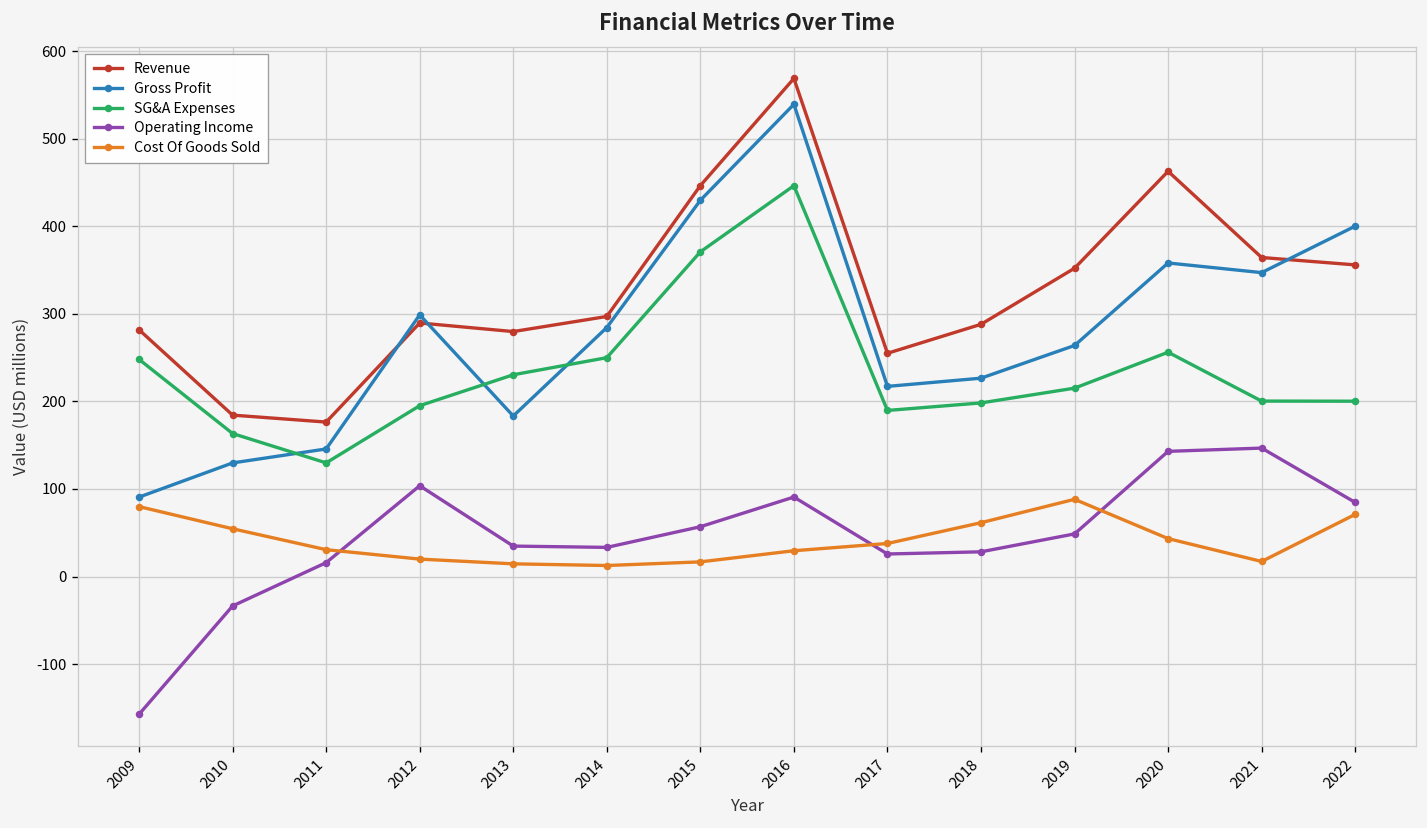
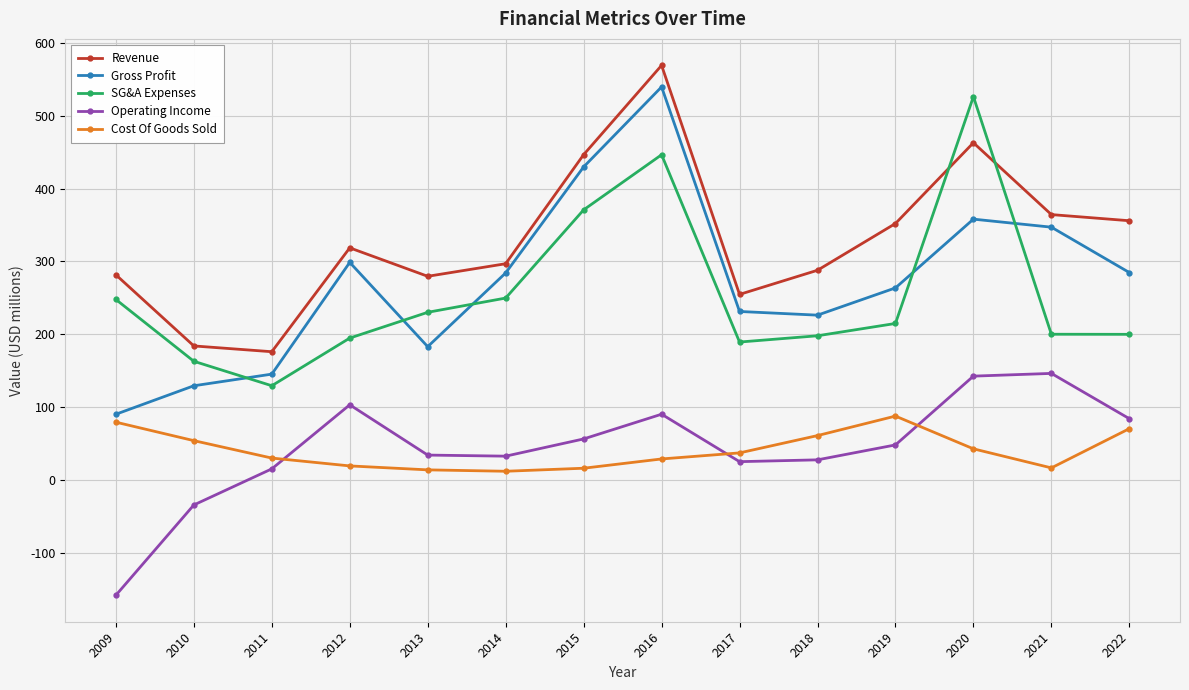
  {
    "Revenue": {
      "2009": 280,
      "2010": 180,
      "2011": 180,
-     "2012": 290,
+     "2012": 320,
      "2013": 280,
      "2014": 300,
      "2015": 450,
      "2016": 570,
      "2017": 250,
      "2018": 290,
      "2019": 350,
      "2020": 460,
      "2021": 360,
      "2022": 360
    },
    "Gross Profit": {
      "2009": 90,
      "2010": 130,
      "2011": 150,
      "2012": 300,
      "2013": 180,
      "2014": 280,
      "2015": 430,
      "2016": 540,
-     "2017": 220,
+     "2017": 230,
      "2018": 230,
      "2019": 260,
      "2020": 360,
      "2021": 350,
-     "2022": 400
+     "2022": 280
    },
    "SG&A Expenses": {
      "2009": 250,
      "2010": 160,
      "2011": 130,
      "2012": 200,
      "2013": 230,
      "2014": 250,
      "2015": 370,
      "2016": 450,
      "2017": 190,
      "2018": 200,
      "2019": 220,
-     "2020": 260,
+     "2020": 530,
      "2021": 200,
      "2022": 200
    },
    "Operating Income": {
      "2009": -160,
      "2010": -30,
      "2011": 20,
      "2012": 100,
      "2013": 30,
      "2014": 30,
      "2015": 60,
      "2016": 90,
      "2017": 30,
      "2018": 30,
      "2019": 50,
      "2020": 140,
      "2021": 150,
      "2022": 80
    },
    "Cost Of Goods Sold": {
      "2009": 80,
      "2010": 50,
      "2011": 30,
      "2012": 20,
      "2013": 10,
      "2014": 10,
      "2015": 20,
      "2016": 30,
      "2017": 40,
      "2018": 60,
      "2019": 90,
      "2020": 40,
      "2021": 20,
      "2022": 70
    }
  }
